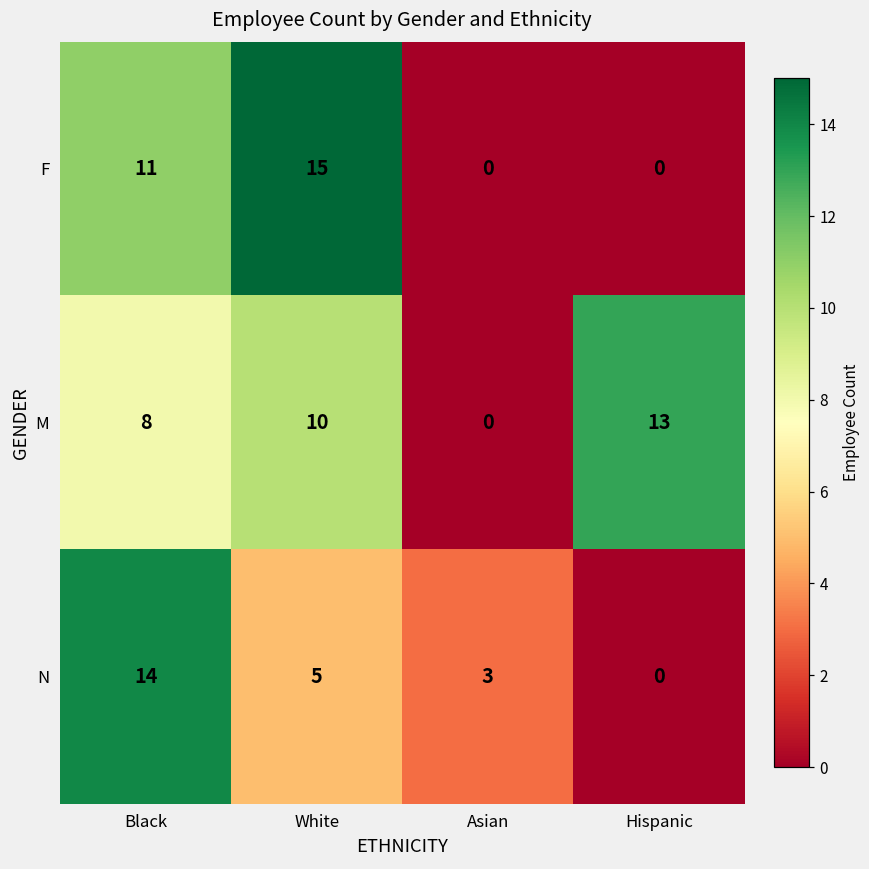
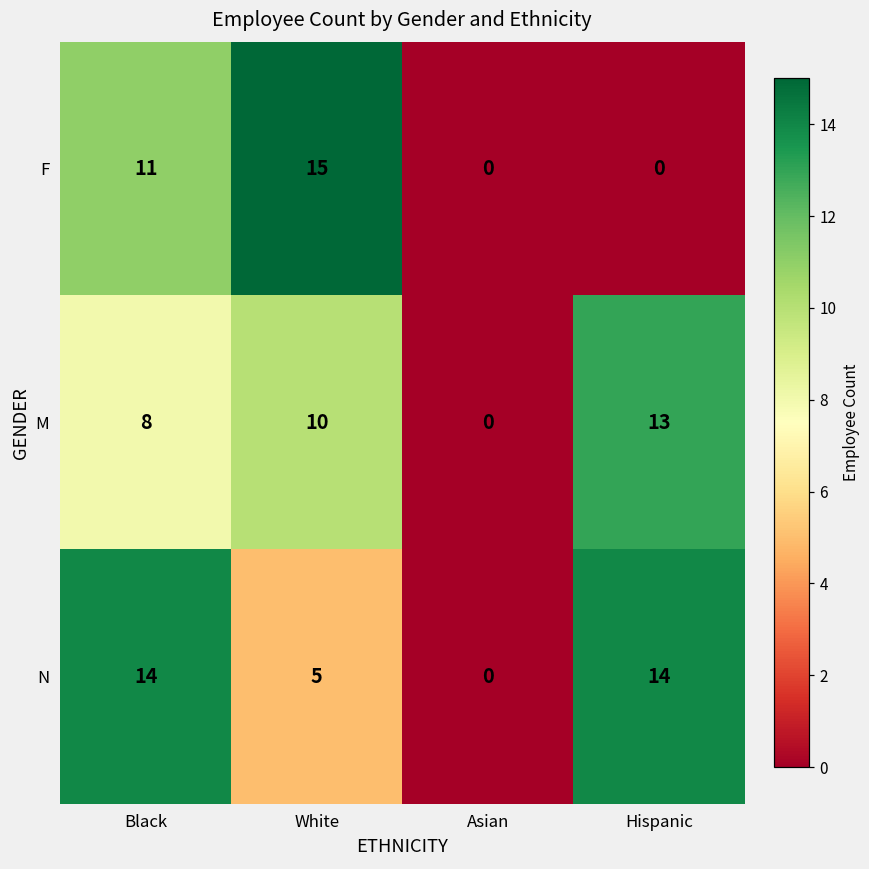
  {
    "F": {
      "Black": 11,
      "White": 15,
      "Asian": 0,
      "Hispanic": 0
    },
    "M": {
      "Black": 8,
      "White": 10,
      "Asian": 0,
      "Hispanic": 13
    },
    "N": {
      "Black": 14,
      "White": 5,
-     "Asian": 3,
-     "Hispanic": 0
+     "Asian": 0,
+     "Hispanic": 14
    }
  }
